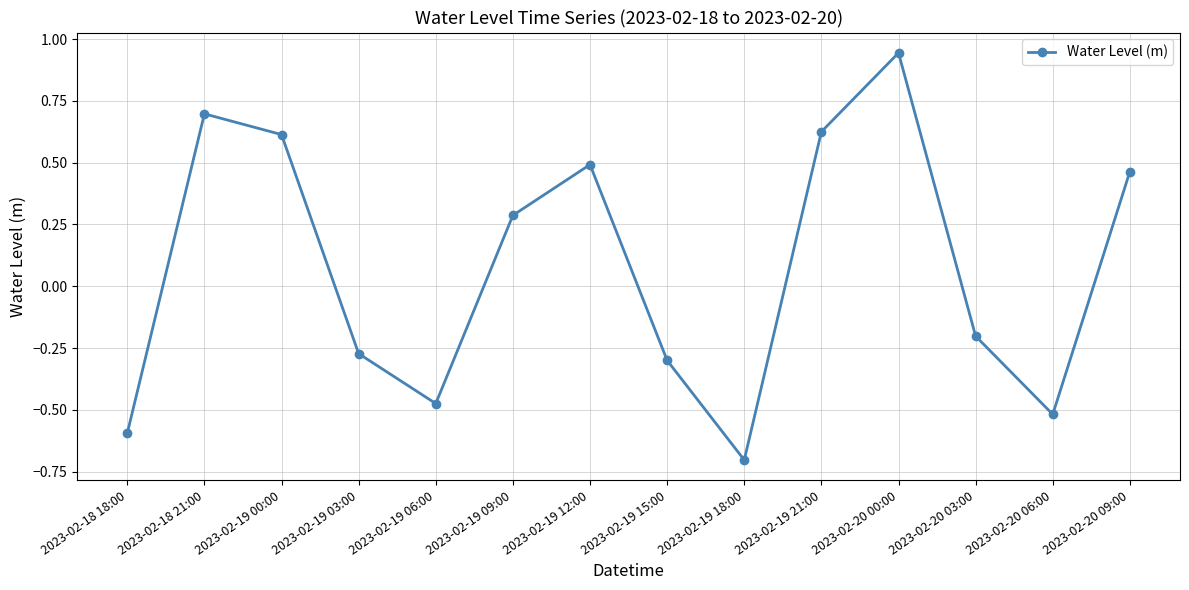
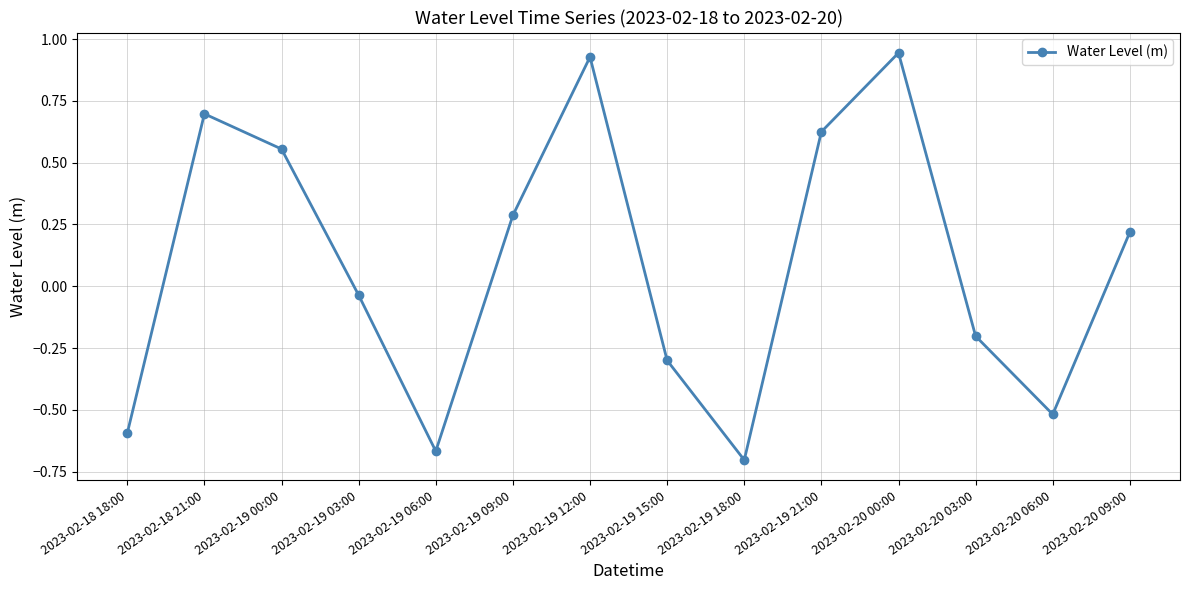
  {
    "2023-02-18 18:00": -0.59,
    "2023-02-18 21:00": 0.70,
-   "2023-02-19 00:00": 0.61,
-   "2023-02-19 03:00": -0.27,
-   "2023-02-19 06:00": -0.47,
+   "2023-02-19 00:00": 0.55,
+   "2023-02-19 03:00": -0.04,
+   "2023-02-19 06:00": -0.67,
    "2023-02-19 09:00": 0.29,
-   "2023-02-19 12:00": 0.49,
+   "2023-02-19 12:00": 0.93,
    "2023-02-19 15:00": -0.30,
    "2023-02-19 18:00": -0.70,
    "2023-02-19 21:00": 0.62,
    "2023-02-20 00:00": 0.94,
    "2023-02-20 03:00": -0.20,
    "2023-02-20 06:00": -0.52,
-   "2023-02-20 09:00": 0.46
+   "2023-02-20 09:00": 0.22
  }
